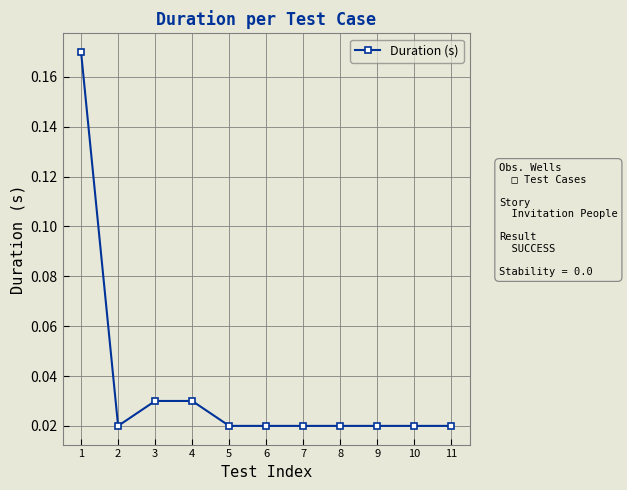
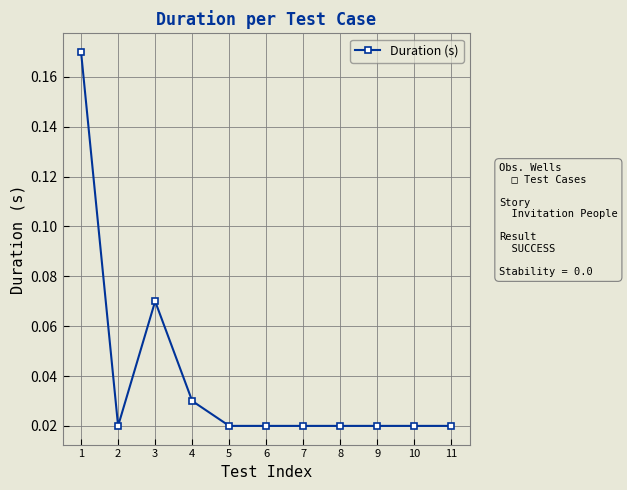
  {
    "1": 0.17,
    "2": 0.02,
-   "3": 0.03,
+   "3": 0.07,
    "4": 0.03,
    "5": 0.02,
    "6": 0.02,
    "7": 0.02,
    "8": 0.02,
    "9": 0.02,
    "10": 0.02,
    "11": 0.02
  }
